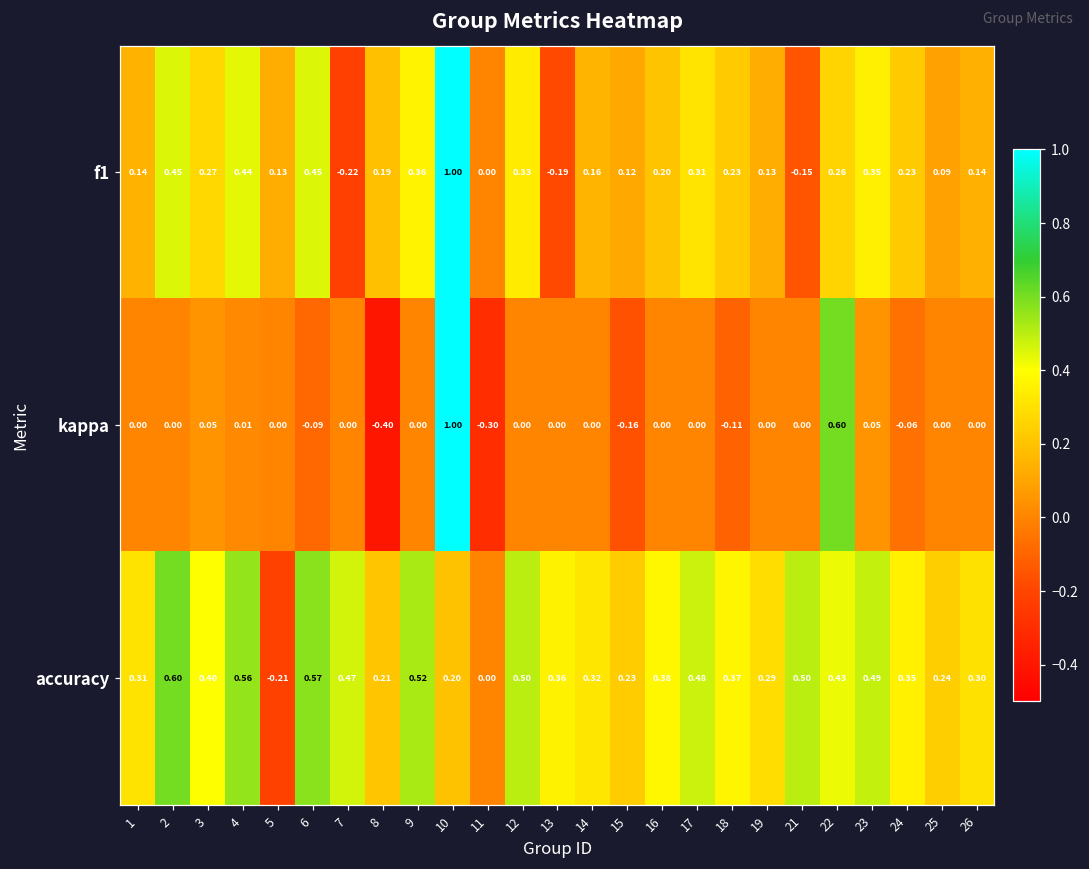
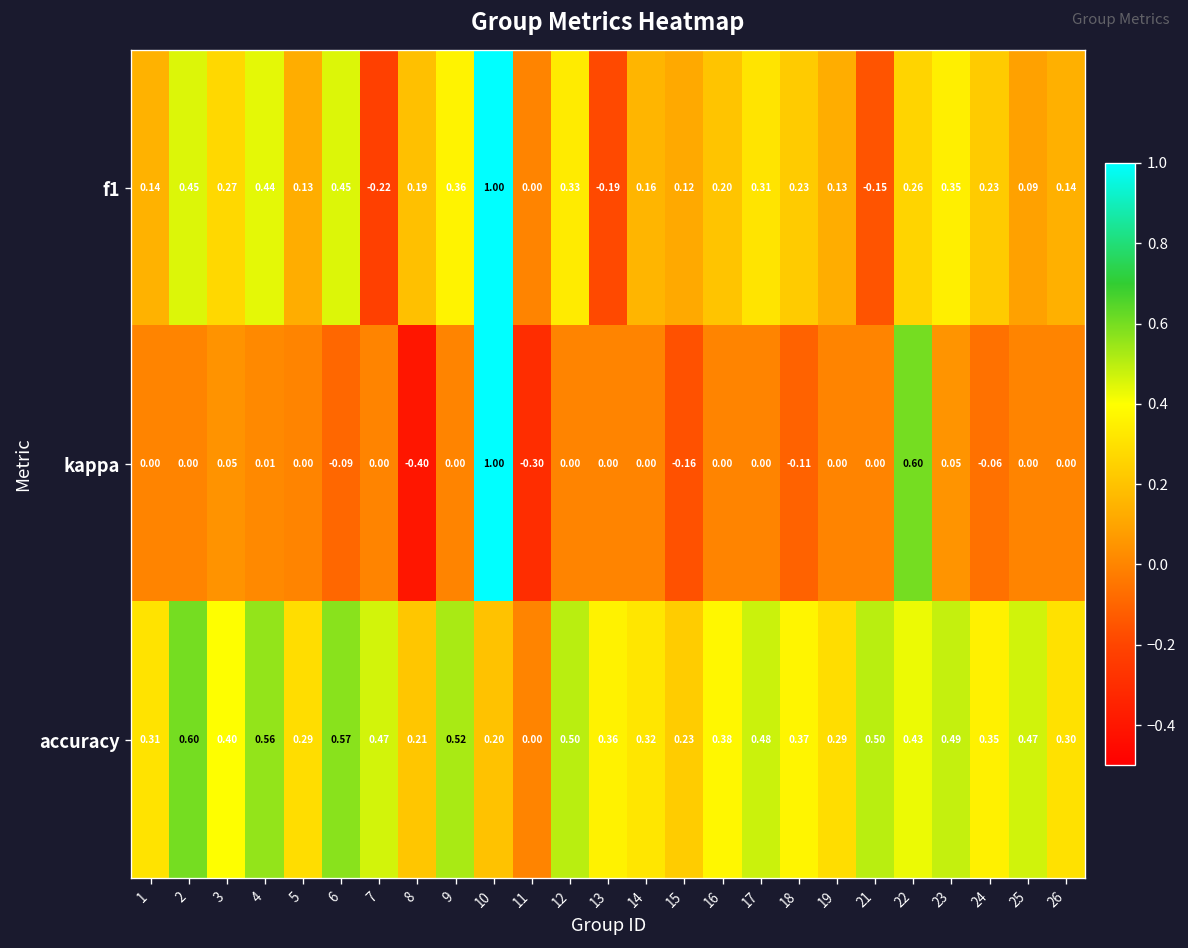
  {
    "f1": {
      "1": 0.14,
      "2": 0.45,
      "3": 0.27,
      "4": 0.44,
      "5": 0.13,
      "6": 0.45,
      "7": -0.22,
      "8": 0.19,
      "9": 0.36,
      "10": 1.00,
      "11": 0.00,
      "12": 0.33,
      "13": -0.19,
      "14": 0.16,
      "15": 0.12,
      "16": 0.20,
      "17": 0.31,
      "18": 0.23,
      "19": 0.13,
      "21": -0.15,
      "22": 0.26,
      "23": 0.35,
      "24": 0.23,
      "25": 0.09,
      "26": 0.14
    },
    "kappa": {
      "1": 0.00,
      "2": 0.00,
      "3": 0.05,
      "4": 0.01,
      "5": 0.00,
      "6": -0.09,
      "7": 0.00,
      "8": -0.40,
      "9": 0.00,
      "10": 1.00,
      "11": -0.30,
      "12": 0.00,
      "13": 0.00,
      "14": 0.00,
      "15": -0.16,
      "16": 0.00,
      "17": 0.00,
      "18": -0.11,
      "19": 0.00,
      "21": 0.00,
      "22": 0.60,
      "23": 0.05,
      "24": -0.06,
      "25": 0.00,
      "26": 0.00
    },
    "accuracy": {
      "1": 0.31,
      "2": 0.60,
      "3": 0.40,
      "4": 0.56,
-     "5": -0.21,
+     "5": 0.29,
      "6": 0.57,
      "7": 0.47,
      "8": 0.21,
      "9": 0.52,
      "10": 0.20,
      "11": 0.00,
      "12": 0.50,
      "13": 0.36,
      "14": 0.32,
      "15": 0.23,
      "16": 0.38,
      "17": 0.48,
      "18": 0.37,
      "19": 0.29,
      "21": 0.50,
      "22": 0.43,
      "23": 0.49,
      "24": 0.35,
-     "25": 0.24,
+     "25": 0.47,
      "26": 0.30
    }
  }
